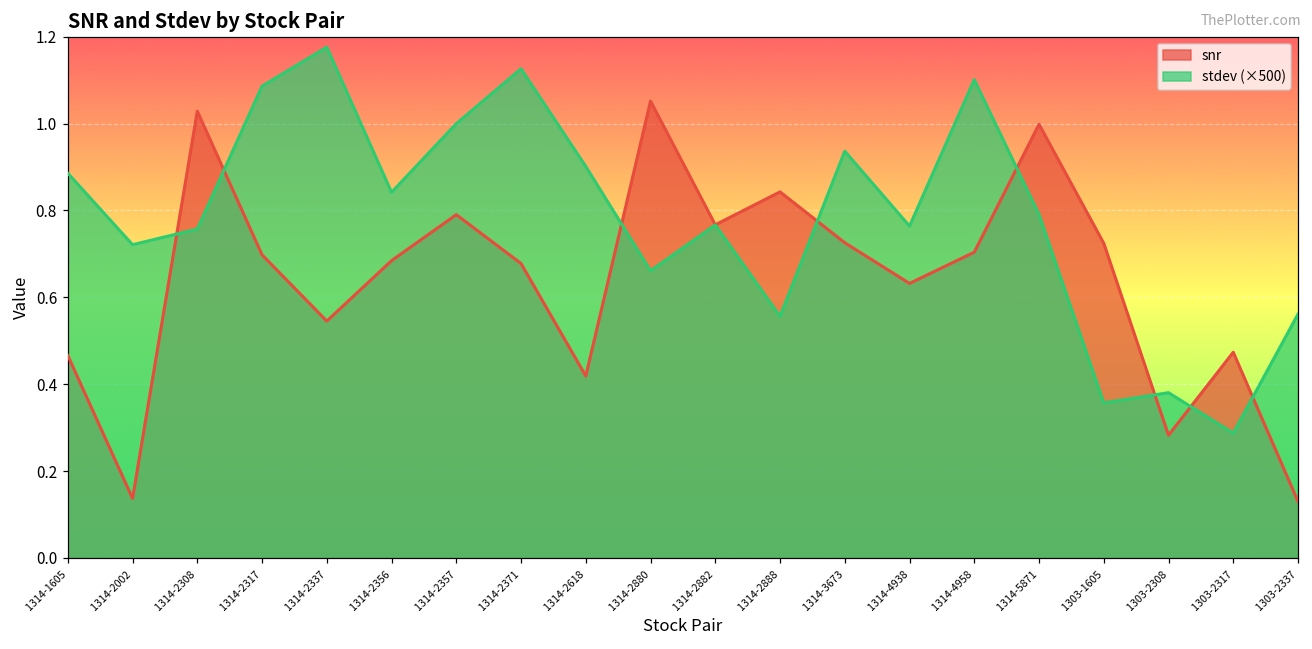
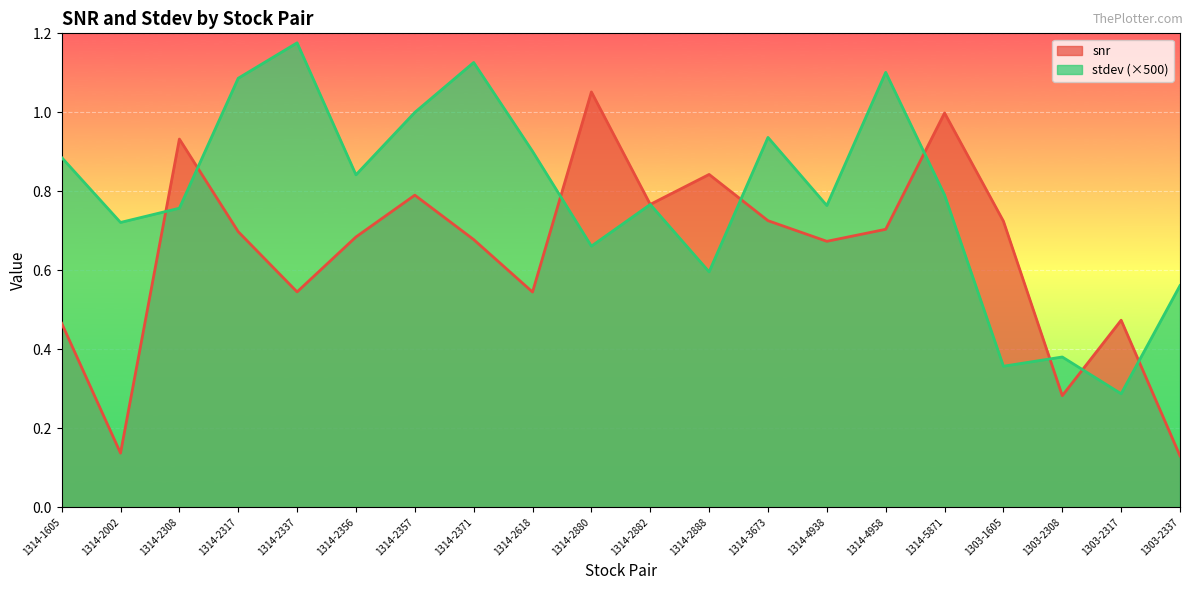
  {
    "snr": {
      "1314-1605": 0.47,
      "1314-2002": 0.14,
-     "1314-2308": 1.03,
+     "1314-2308": 0.93,
      "1314-2317": 0.70,
      "1314-2337": 0.55,
      "1314-2356": 0.68,
      "1314-2357": 0.79,
      "1314-2371": 0.68,
-     "1314-2618": 0.42,
+     "1314-2618": 0.54,
      "1314-2880": 1.05,
      "1314-2888": 0.84,
      "1314-3673": 0.73,
-     "1314-4938": 0.63,
+     "1314-4938": 0.67,
      "1314-4958": 0.70,
      "1314-5871": 1.00,
      "1303-1605": 0.72,
      "1303-2308": 0.28,
      "1303-2317": 0.47,
      "1303-2337": 0.13
    },
    "stdev (×500)": {
      "1314-1605": 0.89,
      "1314-2002": 0.72,
      "1314-2308": 0.76,
      "1314-2317": 1.09,
      "1314-2337": 1.18,
      "1314-2356": 0.84,
      "1314-2357": 1.00,
      "1314-2371": 1.13,
      "1314-2618": 0.90,
      "1314-2880": 0.66,
-     "1314-2888": 0.56,
+     "1314-2888": 0.60,
      "1314-3673": 0.94,
      "1314-4938": 0.76,
      "1314-4958": 1.10,
      "1314-5871": 0.79,
      "1303-1605": 0.36,
      "1303-2308": 0.38,
      "1303-2317": 0.29,
      "1303-2337": 0.56
    }
  }
